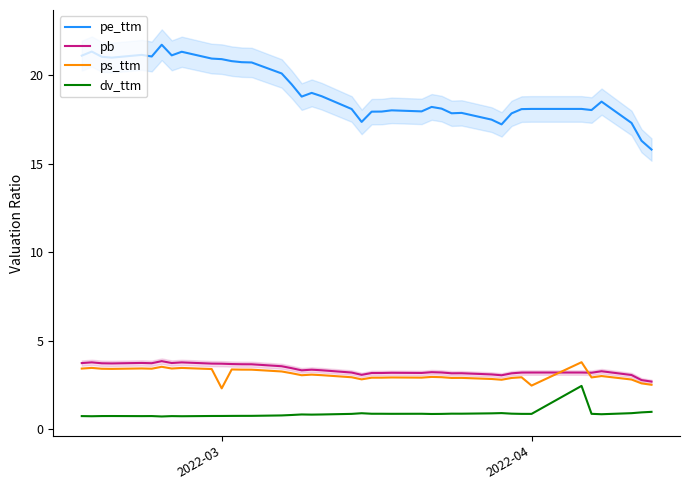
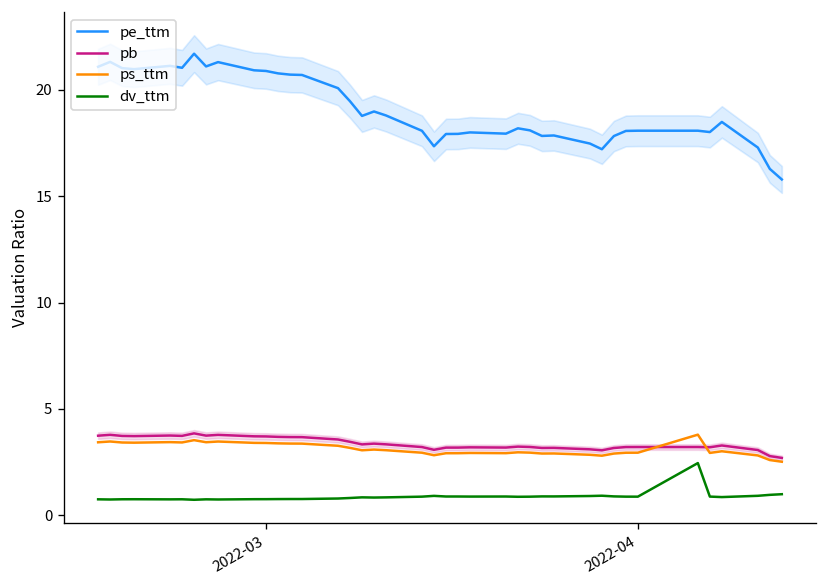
  {
    "ps_ttm": {
-     "2022-03": 2.3,
-     "2022-04": 2.5
+     "2022-03": 3.4,
+     "2022-04": 2.9
    },
    "dv_ttm": {
      "2022-03": 0.8,
      "2022-04": 0.9
    }
  }
